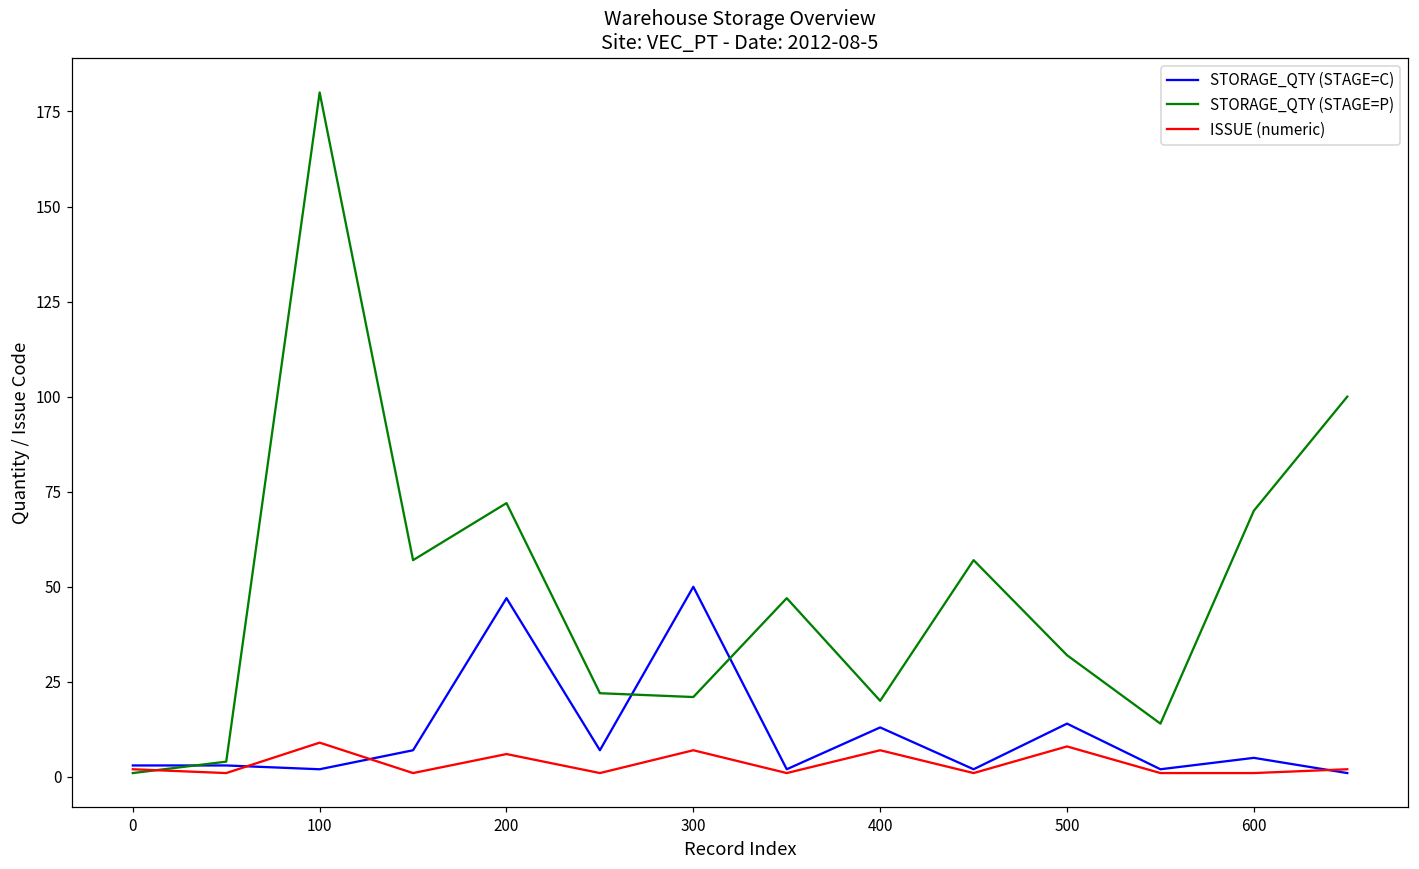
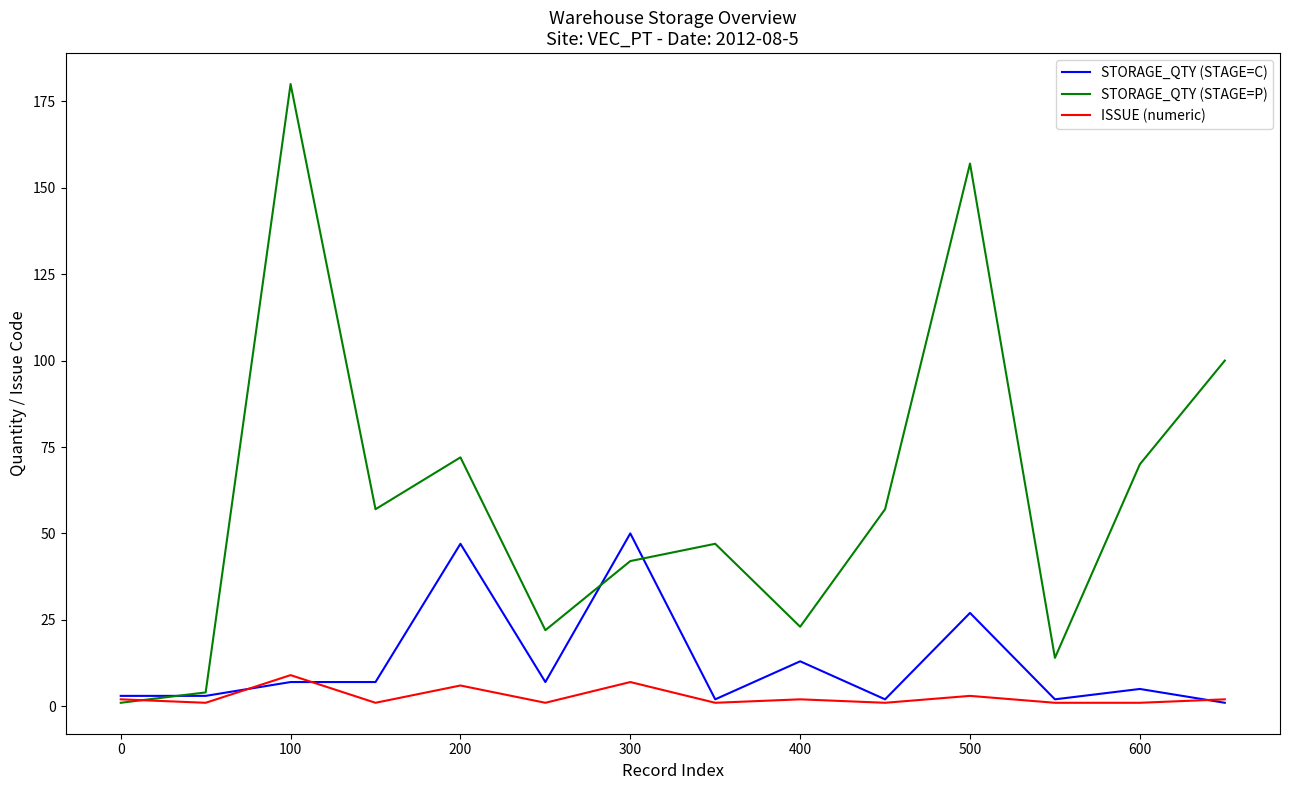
  {
    "STORAGE_QTY (STAGE=C)": {
      "0": 3,
-     "100": 2,
+     "100": 7,
      "200": 47,
      "300": 50,
      "400": 13,
-     "500": 14,
+     "500": 27,
      "600": 5
    },
    "STORAGE_QTY (STAGE=P)": {
      "0": 1,
      "100": 180,
      "200": 72,
-     "300": 21,
-     "400": 20,
-     "500": 32,
+     "300": 42,
+     "400": 23,
+     "500": 157,
      "600": 70
    },
    "ISSUE (numeric)": {
      "0": 2,
      "100": 9,
      "200": 6,
      "300": 7,
-     "400": 7,
-     "500": 8,
+     "400": 2,
+     "500": 3,
      "600": 1
    }
  }
